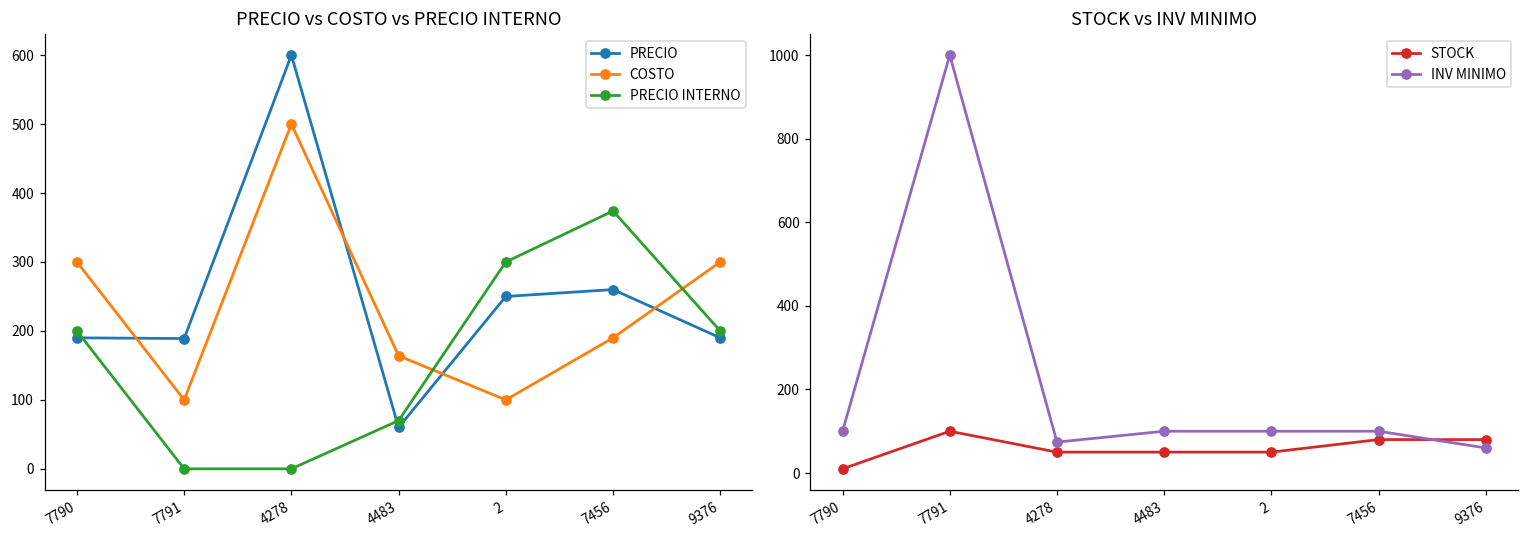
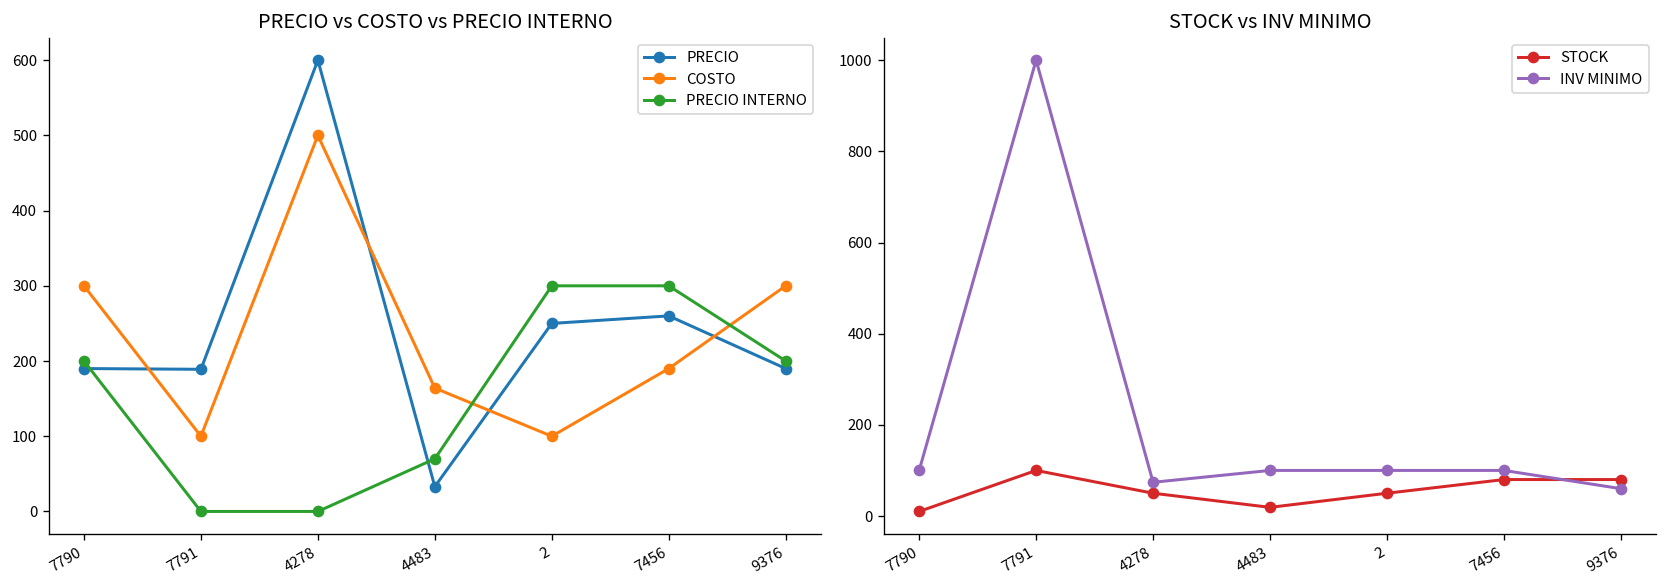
  {
    "PRECIO vs COSTO vs PRECIO INTERNO": {
      "PRECIO": {
        "7790": 190,
        "7791": 190,
        "4278": 600,
-       "4483": 60,
+       "4483": 30,
        "2": 250,
        "7456": 260,
        "9376": 190
      },
      "COSTO": {
        "7790": 300,
        "7791": 100,
        "4278": 500,
        "4483": 160,
        "2": 100,
        "7456": 190,
        "9376": 300
      },
      "PRECIO INTERNO": {
        "7790": 200,
        "7791": 0,
        "4278": 0,
        "4483": 70,
        "2": 300,
-       "7456": 370,
+       "7456": 300,
        "9376": 200
      }
    },
    "STOCK vs INV MINIMO": {
      "STOCK": {
        "7790": 10,
        "7791": 100,
        "4278": 50,
-       "4483": 50,
+       "4483": 20,
        "2": 50,
        "7456": 80,
        "9376": 80
      },
      "INV MINIMO": {
        "7790": 100,
        "7791": 1000,
        "4278": 70,
        "4483": 100,
        "2": 100,
        "7456": 100,
        "9376": 60
      }
    }
  }
